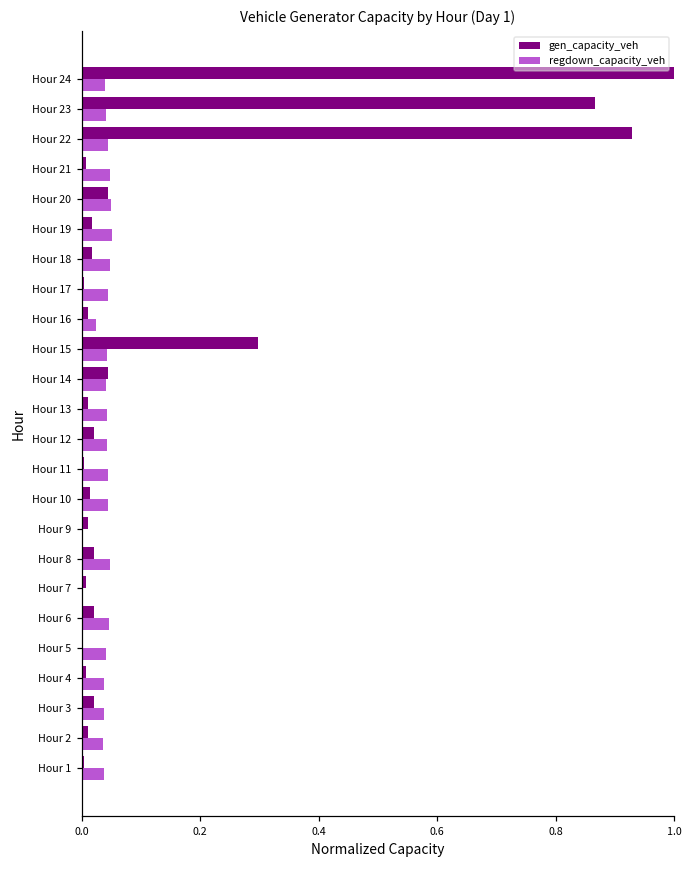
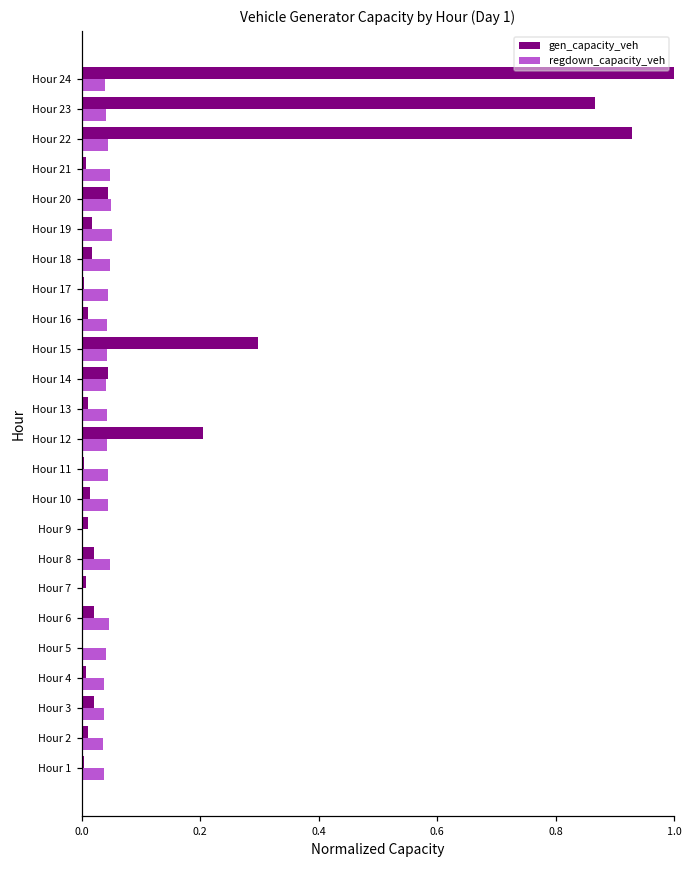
  {
    "gen_capacity_veh": {
      "Hour 24": 1.00,
      "Hour 23": 0.87,
      "Hour 22": 0.93,
      "Hour 21": 0.01,
      "Hour 20": 0.04,
      "Hour 19": 0.02,
      "Hour 18": 0.02,
      "Hour 16": 0.01,
      "Hour 15": 0.30,
      "Hour 14": 0.04,
      "Hour 13": 0.01,
-     "Hour 12": 0.02,
+     "Hour 12": 0.20,
      "Hour 10": 0.01,
      "Hour 9": 0.01,
      "Hour 8": 0.02,
      "Hour 7": 0.01,
      "Hour 6": 0.02,
      "Hour 5": 0.00,
      "Hour 4": 0.01,
      "Hour 3": 0.02,
      "Hour 2": 0.01
    },
    "regdown_capacity_veh": {
      "Hour 24": 0.04,
      "Hour 23": 0.04,
      "Hour 22": 0.04,
      "Hour 21": 0.05,
      "Hour 20": 0.05,
      "Hour 19": 0.05,
      "Hour 18": 0.05,
      "Hour 17": 0.05,
-     "Hour 16": 0.02,
+     "Hour 16": 0.04,
      "Hour 15": 0.04,
      "Hour 14": 0.04,
      "Hour 13": 0.04,
      "Hour 12": 0.04,
      "Hour 11": 0.04,
      "Hour 10": 0.05,
      "Hour 9": 0.00,
      "Hour 8": 0.05,
      "Hour 7": 0.00,
      "Hour 6": 0.05,
      "Hour 5": 0.04,
      "Hour 4": 0.04,
      "Hour 3": 0.04,
      "Hour 2": 0.04,
      "Hour 1": 0.04
    }
  }
